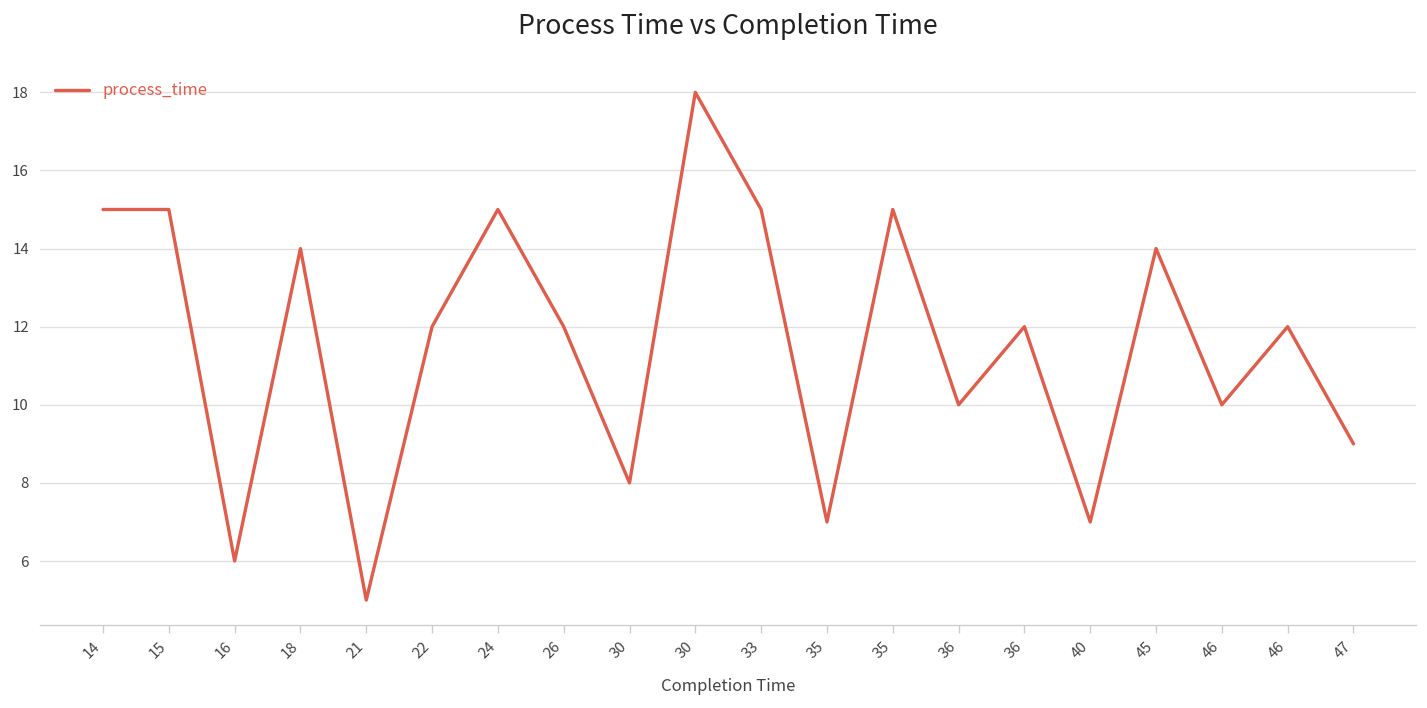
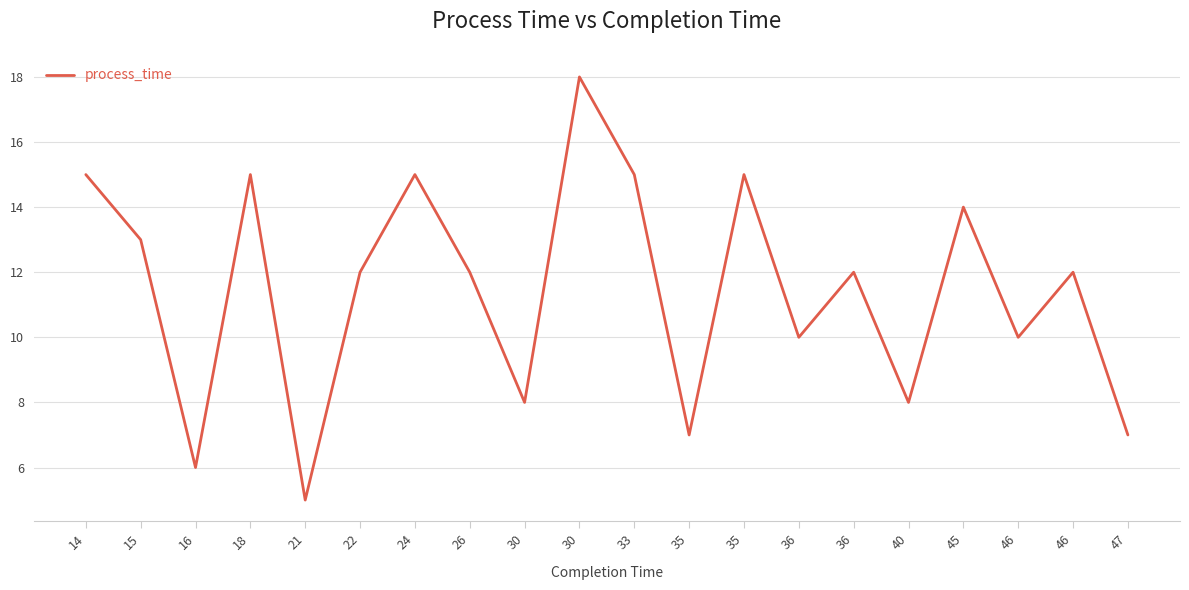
  {
    "14": 15,
-   "15": 15,
+   "15": 13,
    "16": 6,
-   "18": 14,
+   "18": 15,
    "21": 5,
    "22": 12,
    "24": 15,
    "26": 12,
    "33": 15,
-   "40": 7,
+   "40": 8,
    "45": 14,
-   "47": 9
+   "47": 7
  }
